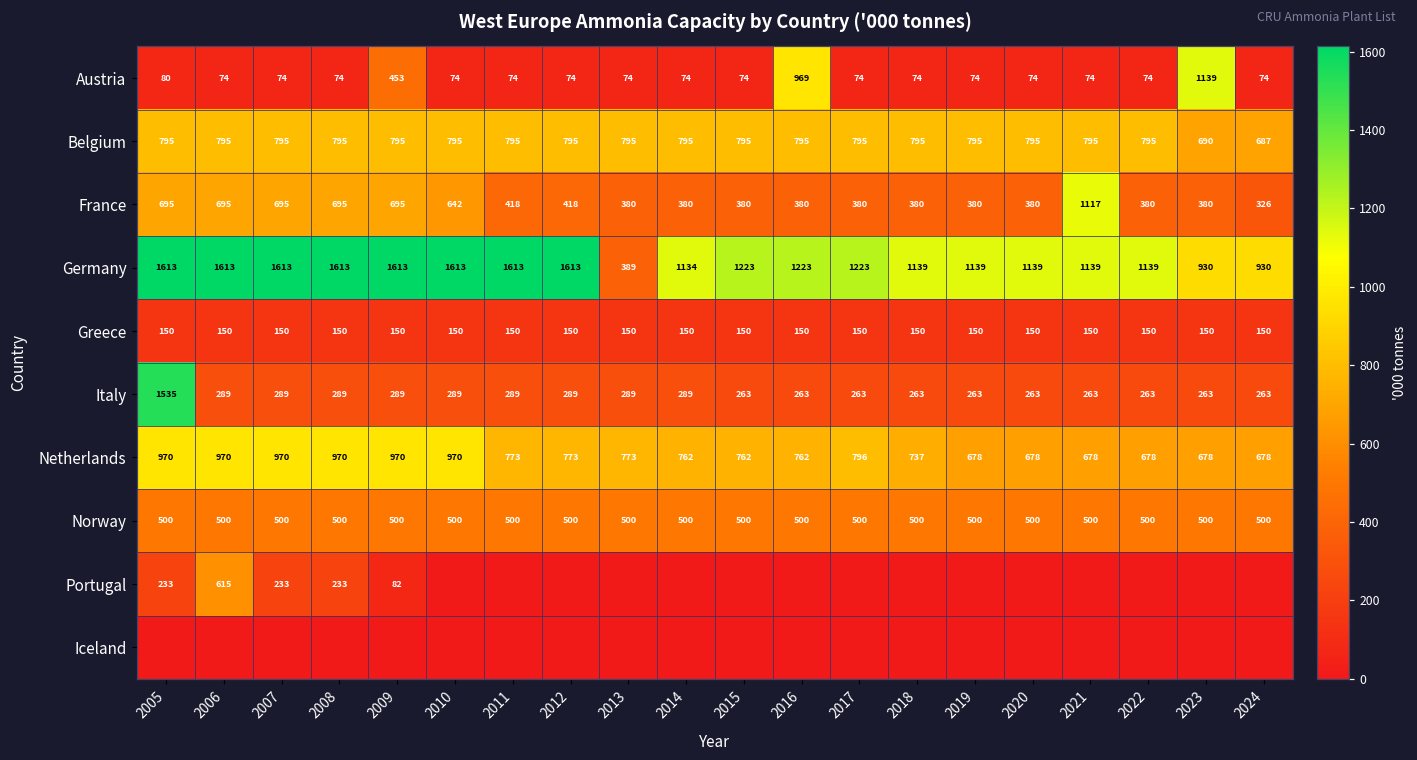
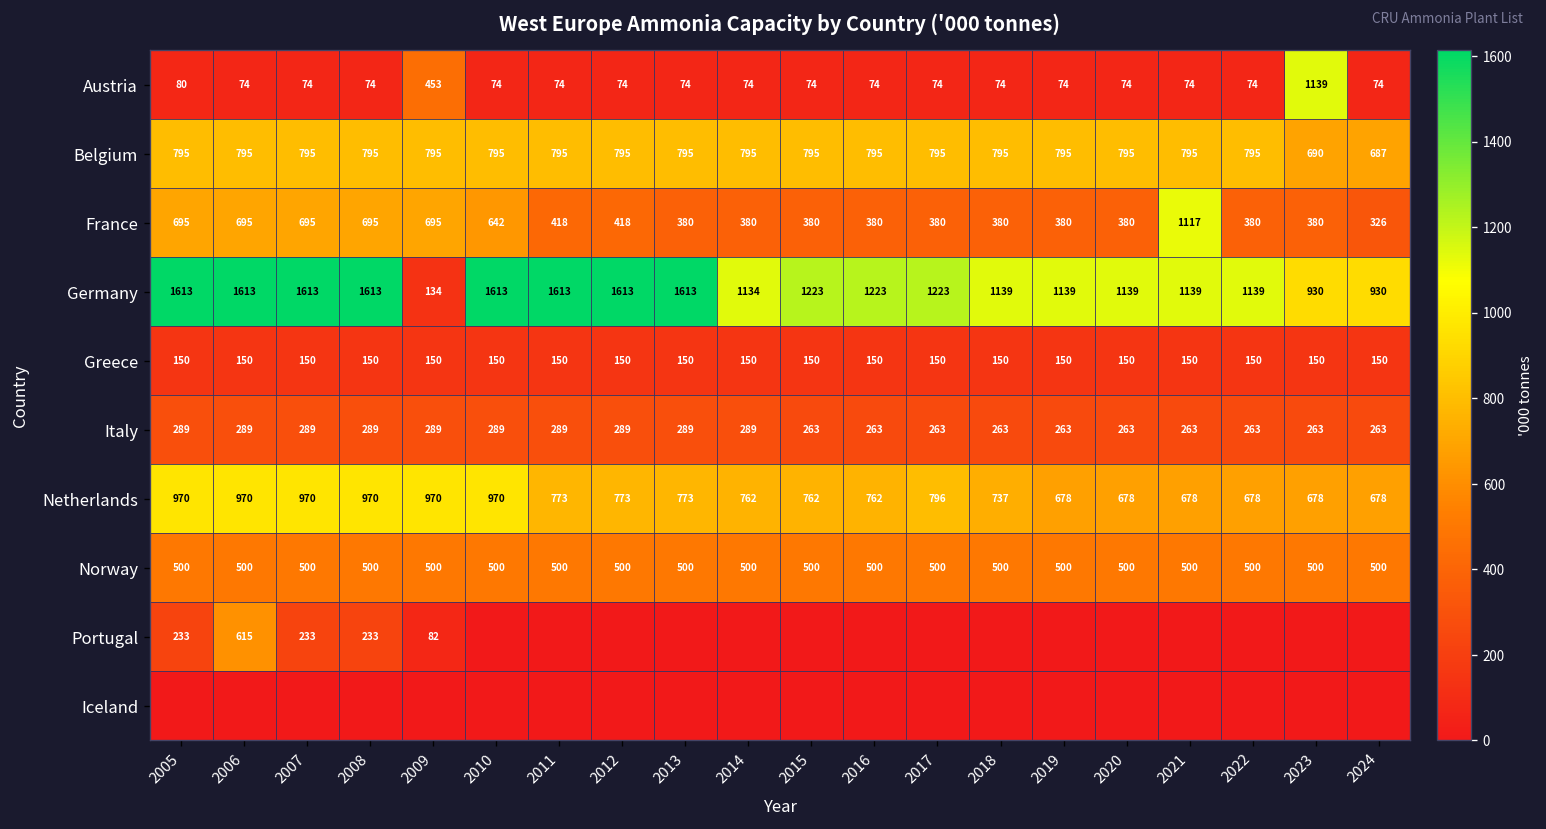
  {
    "Austria": {
      "2005": 80,
      "2006": 74,
      "2007": 74,
      "2008": 74,
      "2009": 453,
      "2010": 74,
      "2011": 74,
      "2012": 74,
      "2013": 74,
      "2014": 74,
      "2015": 74,
-     "2016": 969,
+     "2016": 74,
      "2017": 74,
      "2018": 74,
      "2019": 74,
      "2020": 74,
      "2021": 74,
      "2022": 74,
      "2023": 1139,
      "2024": 74
    },
    "Belgium": {
      "2005": 795,
      "2006": 795,
      "2007": 795,
      "2008": 795,
      "2009": 795,
      "2010": 795,
      "2011": 795,
      "2012": 795,
      "2013": 795,
      "2014": 795,
      "2015": 795,
      "2016": 795,
      "2017": 795,
      "2018": 795,
      "2019": 795,
      "2020": 795,
      "2021": 795,
      "2022": 795,
      "2023": 690,
      "2024": 687
    },
    "France": {
      "2005": 695,
      "2006": 695,
      "2007": 695,
      "2008": 695,
      "2009": 695,
      "2010": 642,
      "2011": 418,
      "2012": 418,
      "2013": 380,
      "2014": 380,
      "2015": 380,
      "2016": 380,
      "2017": 380,
      "2018": 380,
      "2019": 380,
      "2020": 380,
      "2021": 1117,
      "2022": 380,
      "2023": 380,
      "2024": 326
    },
    "Germany": {
      "2005": 1613,
      "2006": 1613,
      "2007": 1613,
      "2008": 1613,
-     "2009": 1613,
+     "2009": 134,
      "2010": 1613,
      "2011": 1613,
      "2012": 1613,
-     "2013": 389,
+     "2013": 1613,
      "2014": 1134,
      "2015": 1223,
      "2016": 1223,
      "2017": 1223,
      "2018": 1139,
      "2019": 1139,
      "2020": 1139,
      "2021": 1139,
      "2022": 1139,
      "2023": 930,
      "2024": 930
    },
    "Greece": {
      "2005": 150,
      "2006": 150,
      "2007": 150,
      "2008": 150,
      "2009": 150,
      "2010": 150,
      "2011": 150,
      "2012": 150,
      "2013": 150,
      "2014": 150,
      "2015": 150,
      "2016": 150,
      "2017": 150,
      "2018": 150,
      "2019": 150,
      "2020": 150,
      "2021": 150,
      "2022": 150,
      "2023": 150,
      "2024": 150
    },
    "Italy": {
-     "2005": 1535,
+     "2005": 289,
      "2006": 289,
      "2007": 289,
      "2008": 289,
      "2009": 289,
      "2010": 289,
      "2011": 289,
      "2012": 289,
      "2013": 289,
      "2014": 289,
      "2015": 263,
      "2016": 263,
      "2017": 263,
      "2018": 263,
      "2019": 263,
      "2020": 263,
      "2021": 263,
      "2022": 263,
      "2023": 263,
      "2024": 263
    },
    "Netherlands": {
      "2005": 970,
      "2006": 970,
      "2007": 970,
      "2008": 970,
      "2009": 970,
      "2010": 970,
      "2011": 773,
      "2012": 773,
      "2013": 773,
      "2014": 762,
      "2015": 762,
      "2016": 762,
      "2017": 796,
      "2018": 737,
      "2019": 678,
      "2020": 678,
      "2021": 678,
      "2022": 678,
      "2023": 678,
      "2024": 678
    },
    "Norway": {
      "2005": 500,
      "2006": 500,
      "2007": 500,
      "2008": 500,
      "2009": 500,
      "2010": 500,
      "2011": 500,
      "2012": 500,
      "2013": 500,
      "2014": 500,
      "2015": 500,
      "2016": 500,
      "2017": 500,
      "2018": 500,
      "2019": 500,
      "2020": 500,
      "2021": 500,
      "2022": 500,
      "2023": 500,
      "2024": 500
    },
    "Portugal": {
      "2005": 233,
      "2006": 615,
      "2007": 233,
      "2008": 233,
      "2009": 82
    }
  }
